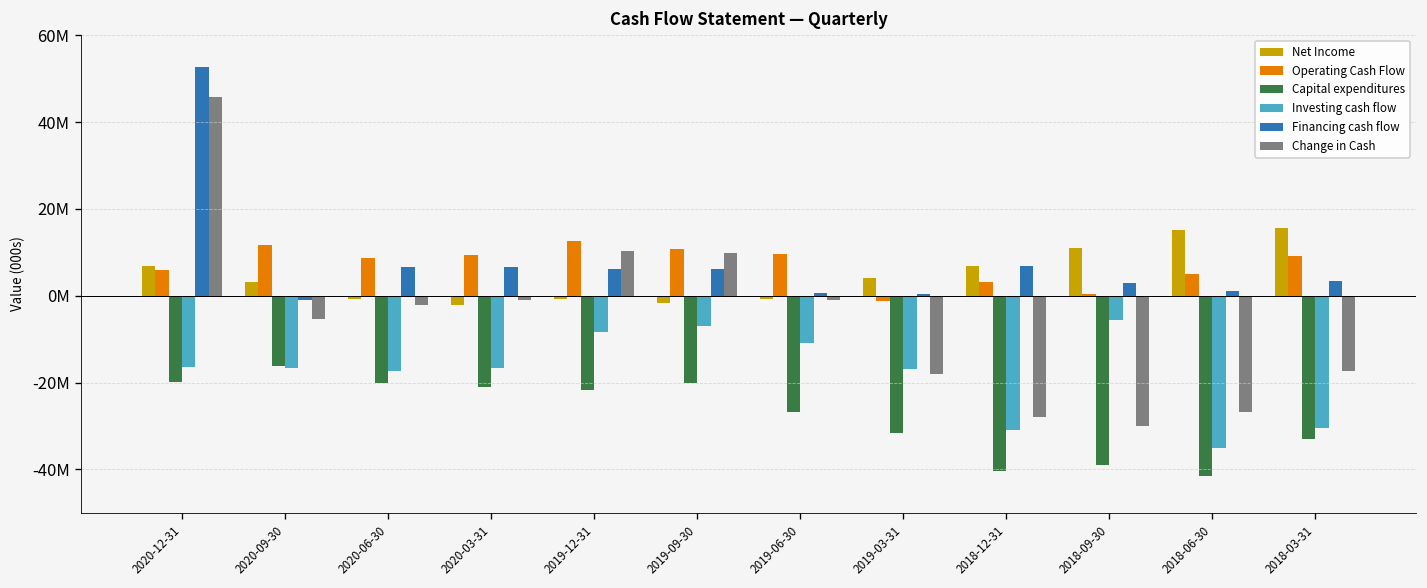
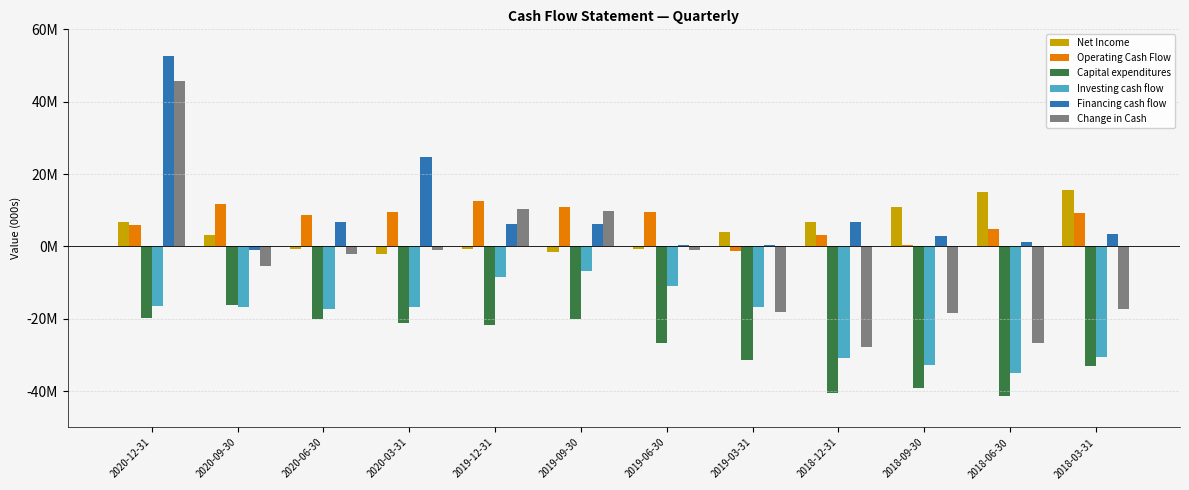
  {
    "Capital expenditures": {
      "2020-12-31": -20000000,
      "2020-09-30": -16000000,
      "2020-06-30": -20000000,
      "2020-03-31": -21000000,
      "2019-12-31": -22000000,
      "2019-09-30": -20000000,
      "2019-06-30": -27000000,
      "2019-03-31": -32000000,
      "2018-12-31": -40000000,
      "2018-09-30": -39000000,
      "2018-06-30": -41000000,
      "2018-03-31": -33000000
    },
    "Investing cash flow": {
      "2020-12-31": -16000000,
      "2020-09-30": -17000000,
      "2020-06-30": -17000000,
      "2020-03-31": -17000000,
      "2019-12-31": -8000000,
      "2019-09-30": -7000000,
      "2019-06-30": -11000000,
      "2019-03-31": -17000000,
      "2018-12-31": -31000000,
-     "2018-09-30": -6000000,
+     "2018-09-30": -33000000,
      "2018-06-30": -35000000,
      "2018-03-31": -31000000
    },
    "Financing cash flow": {
      "2020-12-31": 53000000,
      "2020-09-30": -1000000,
      "2020-06-30": 7000000,
-     "2020-03-31": 7000000,
+     "2020-03-31": 25000000,
      "2019-12-31": 6000000,
      "2019-09-30": 6000000,
      "2018-12-31": 7000000,
      "2018-09-30": 3000000,
      "2018-06-30": 1000000,
      "2018-03-31": 3000000
    },
    "Change in Cash": {
      "2020-12-31": 46000000,
      "2020-09-30": -5000000,
      "2020-06-30": -2000000,
      "2020-03-31": -1000000,
      "2019-12-31": 10000000,
      "2019-09-30": 10000000,
      "2019-06-30": -1000000,
      "2019-03-31": -18000000,
      "2018-12-31": -28000000,
-     "2018-09-30": -30000000,
+     "2018-09-30": -18000000,
      "2018-06-30": -27000000,
      "2018-03-31": -17000000
    }
  }
